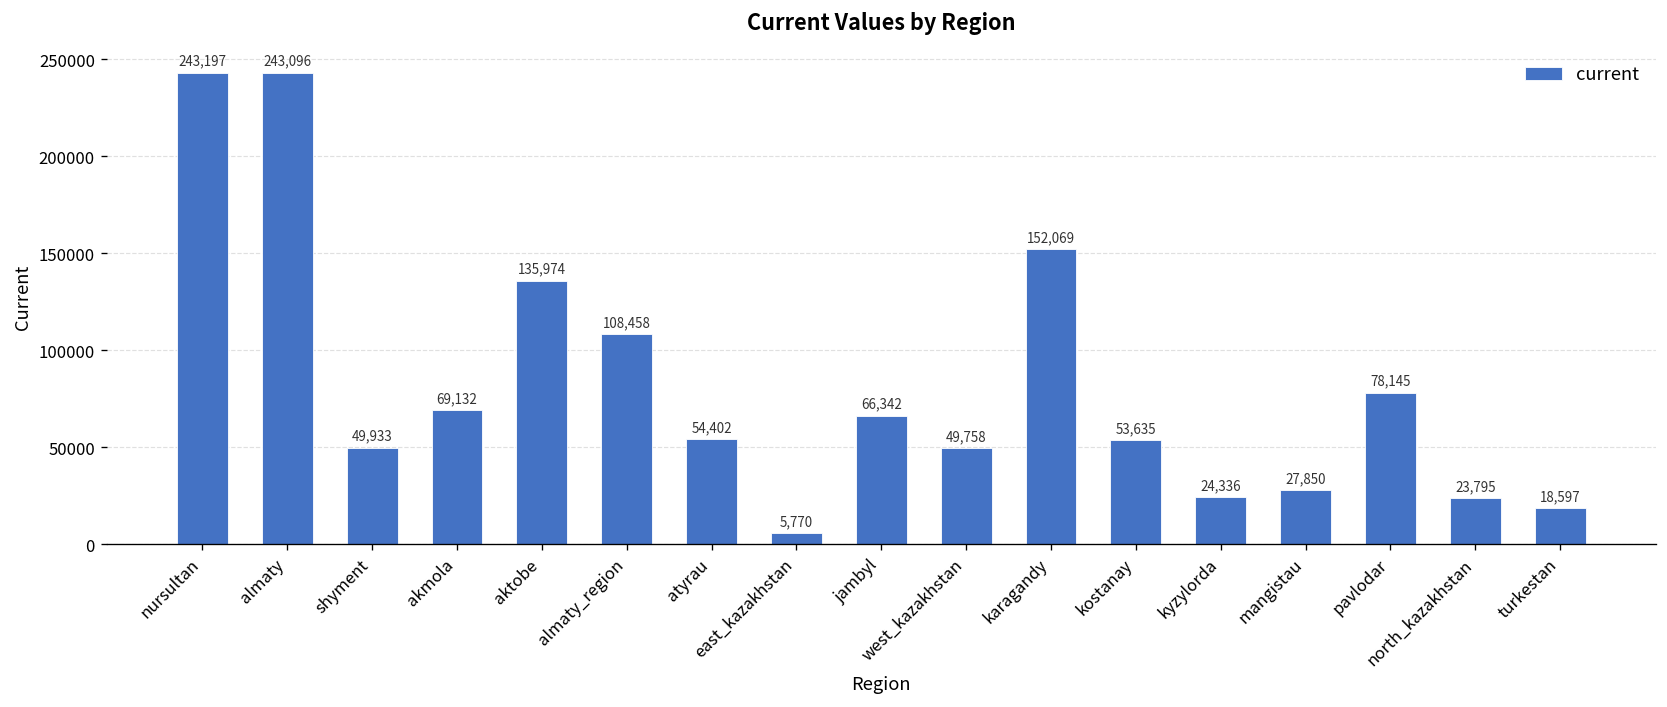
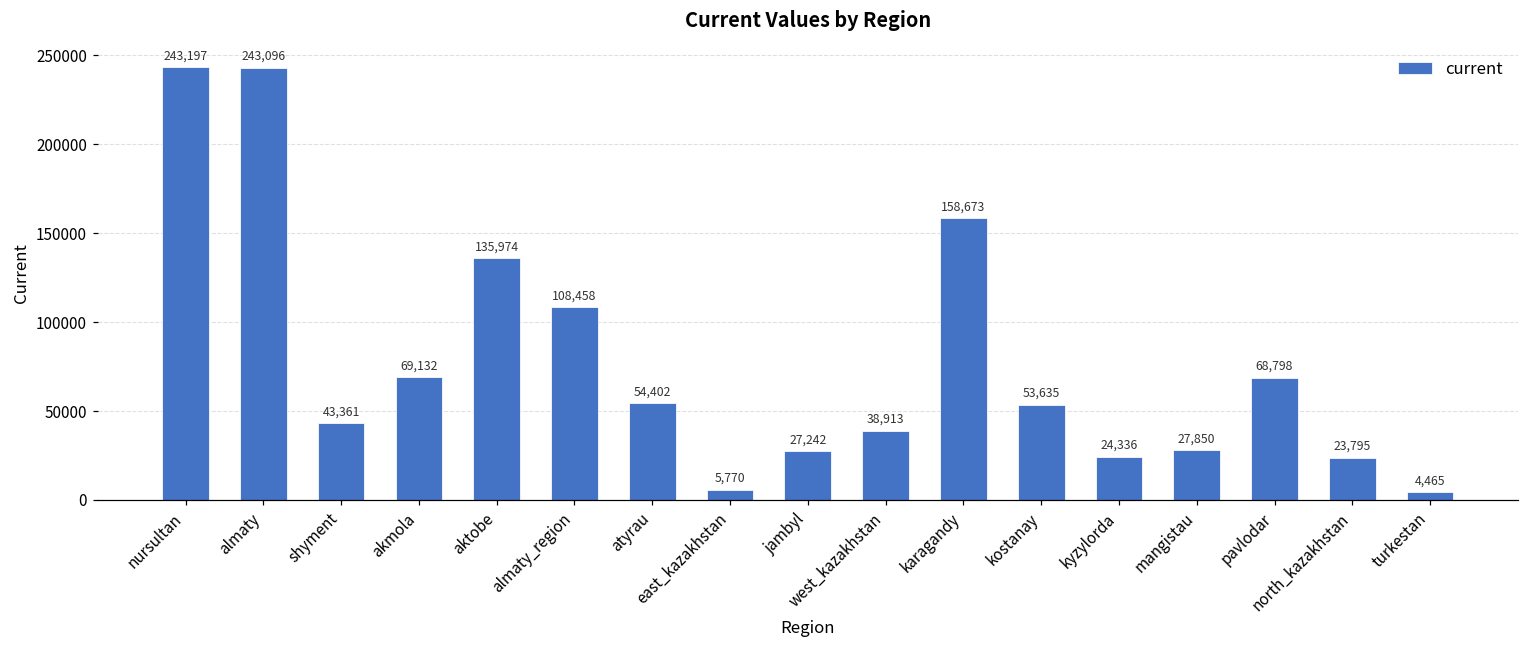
  {
    "nursultan": "243,197",
    "almaty": "243,096",
-   "shyment": "49,933",
+   "shyment": "43,361",
    "akmola": "69,132",
    "aktobe": "135,974",
    "almaty_region": "108,458",
    "atyrau": "54,402",
    "east_kazakhstan": "5,770",
-   "jambyl": "66,342",
-   "west_kazakhstan": "49,758",
-   "karagandy": "152,069",
+   "jambyl": "27,242",
+   "west_kazakhstan": "38,913",
+   "karagandy": "158,673",
    "kostanay": "53,635",
    "kyzylorda": "24,336",
    "mangistau": "27,850",
-   "pavlodar": "78,145",
+   "pavlodar": "68,798",
    "north_kazakhstan": "23,795",
-   "turkestan": "18,597"
+   "turkestan": "4,465"
  }
